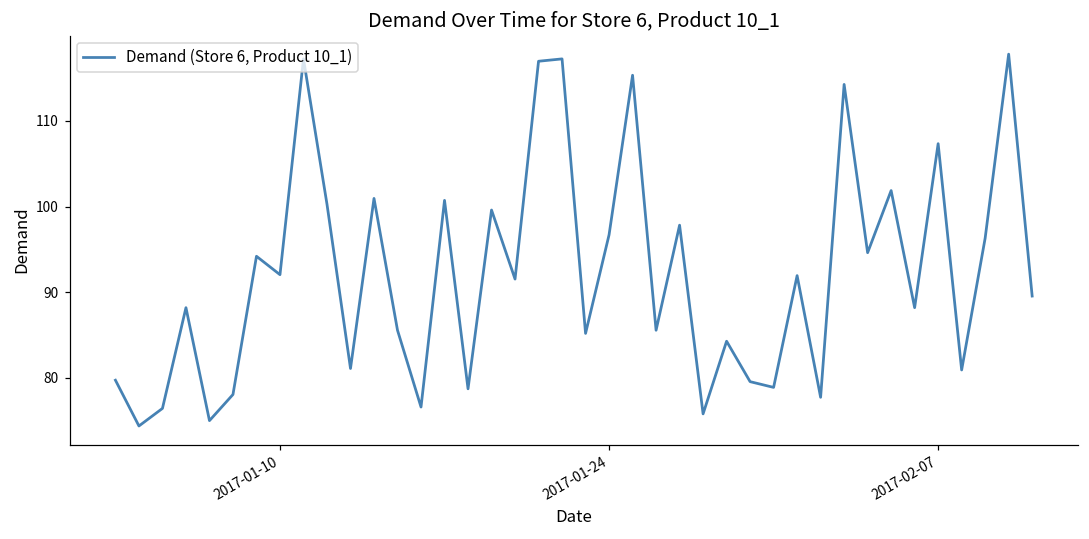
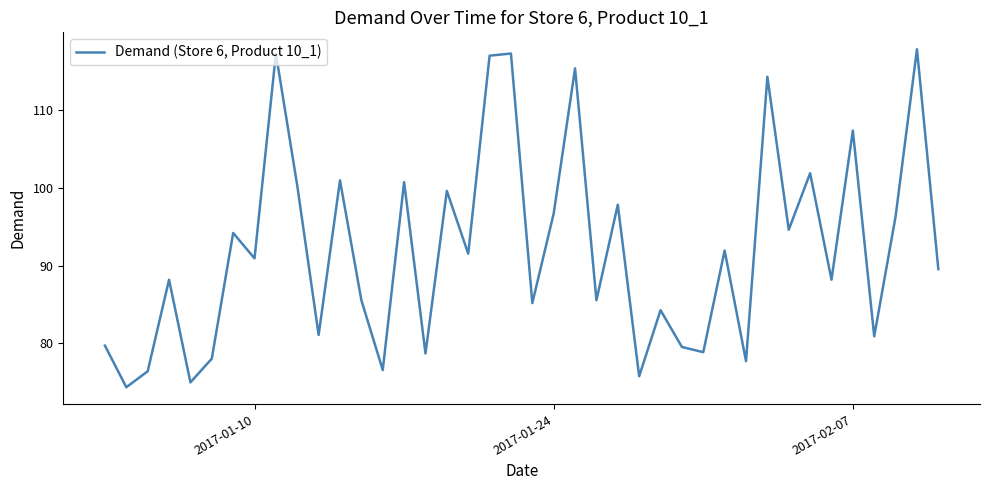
  {
-   "2017-01-10": 92,
+   "2017-01-10": 91,
    "2017-01-24": 97,
    "2017-02-07": 107
  }
